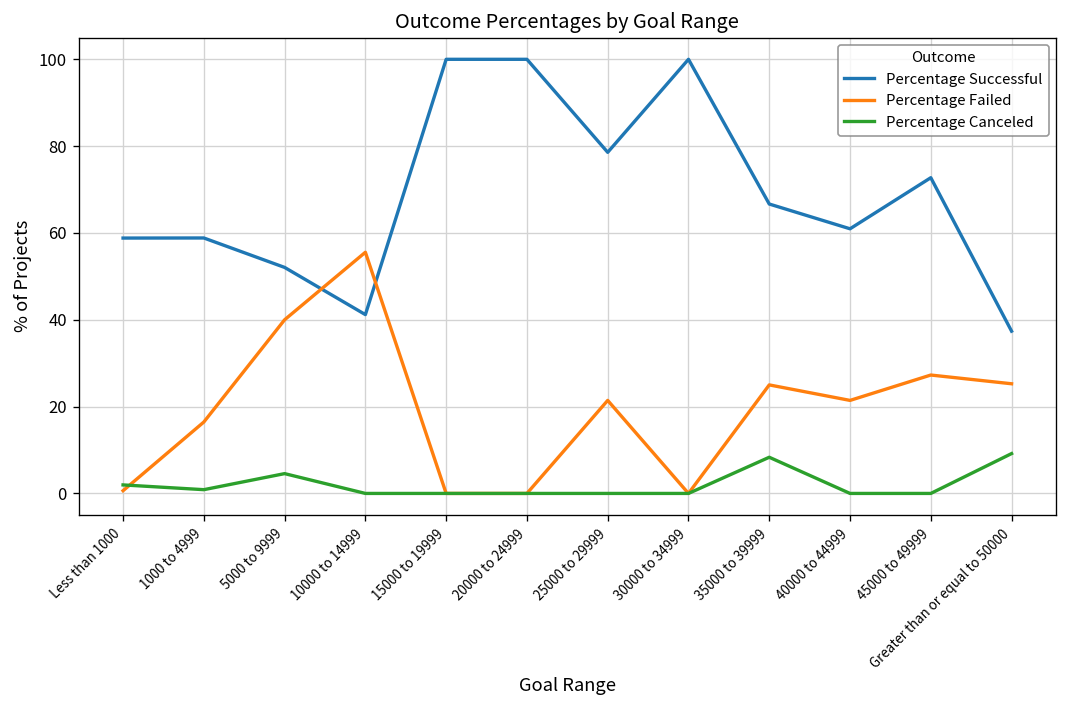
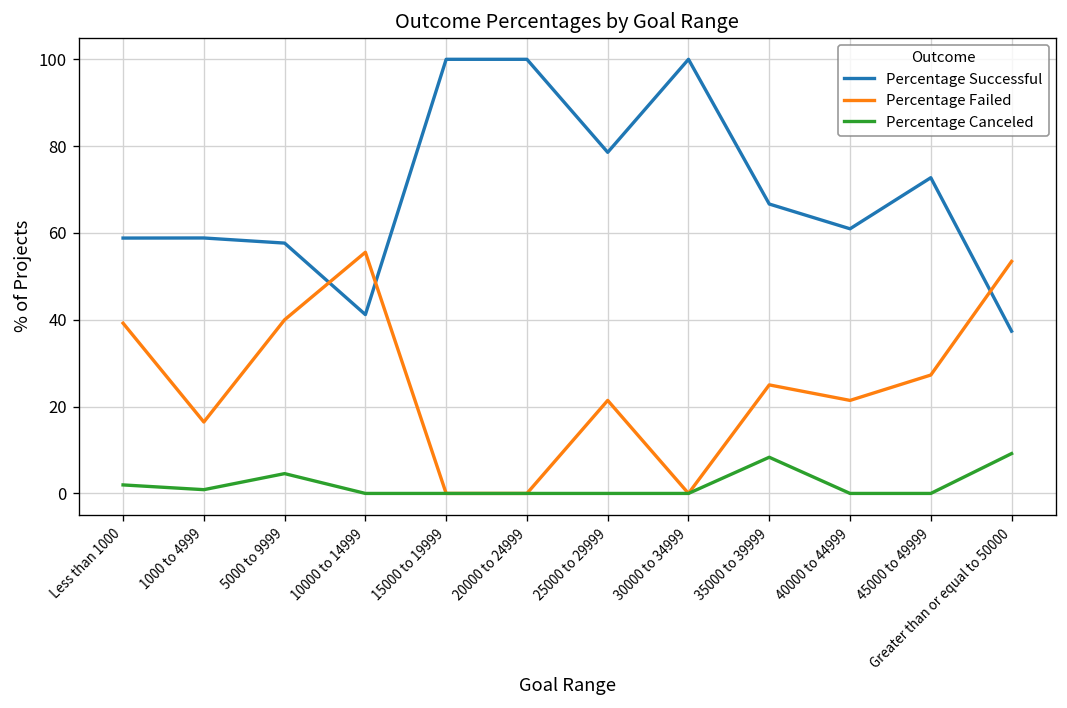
  {
    "Percentage Successful": {
      "Less than 1000": 59,
      "1000 to 4999": 59,
-     "5000 to 9999": 52,
+     "5000 to 9999": 58,
      "10000 to 14999": 41,
      "15000 to 19999": 100,
      "20000 to 24999": 100,
      "25000 to 29999": 79,
      "30000 to 34999": 100,
      "35000 to 39999": 67,
      "40000 to 44999": 61,
      "45000 to 49999": 73,
      "Greater than or equal to 50000": 37
    },
    "Percentage Failed": {
-     "Less than 1000": 1,
+     "Less than 1000": 39,
      "1000 to 4999": 16,
      "5000 to 9999": 40,
      "10000 to 14999": 56,
      "25000 to 29999": 21,
      "35000 to 39999": 25,
      "40000 to 44999": 21,
      "45000 to 49999": 27,
-     "Greater than or equal to 50000": 25
+     "Greater than or equal to 50000": 53
    },
    "Percentage Canceled": {
      "Less than 1000": 2,
      "1000 to 4999": 1,
      "5000 to 9999": 5,
      "10000 to 14999": 0,
      "25000 to 29999": 0,
      "35000 to 39999": 8,
      "40000 to 44999": 0,
      "45000 to 49999": 0,
      "Greater than or equal to 50000": 9
    }
  }
